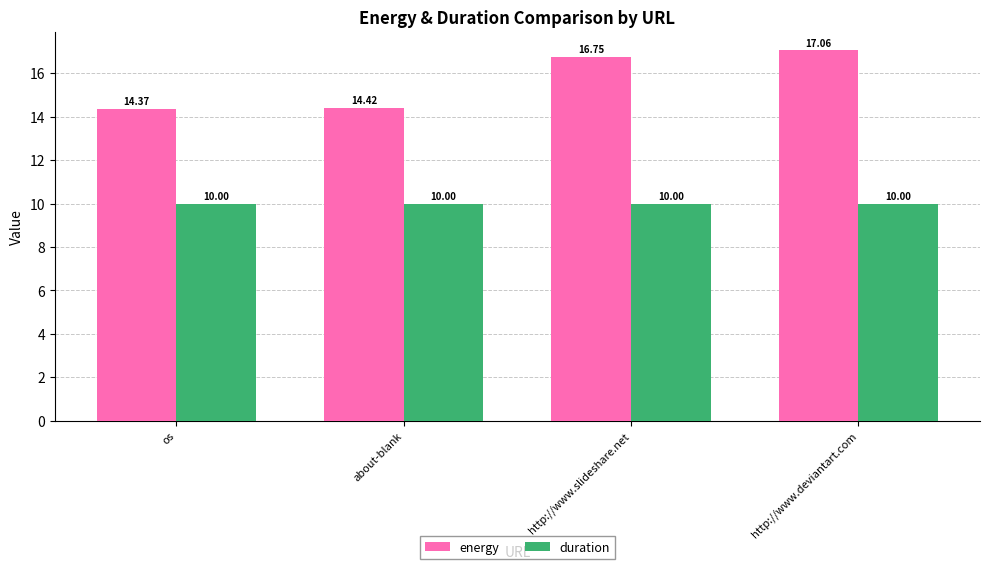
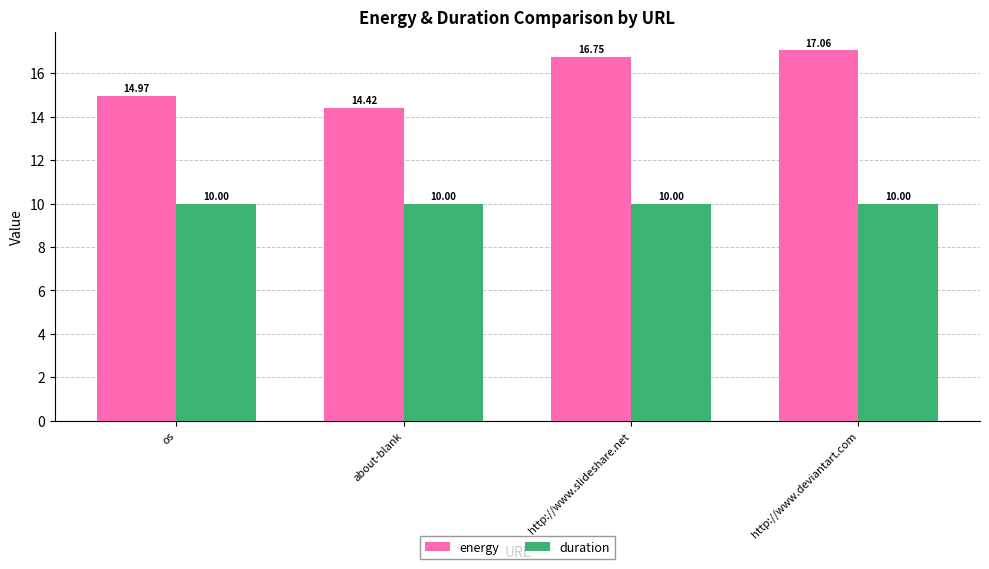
  {
    "energy": {
-     "os": 14.37,
+     "os": 14.97,
      "about-blank": 14.42,
      "http://www.slideshare.net": 16.75,
      "http://www.deviantart.com": 17.06
    },
    "duration": {
      "os": 10.00,
      "about-blank": 10.00,
      "http://www.slideshare.net": 10.00,
      "http://www.deviantart.com": 10.00
    }
  }
